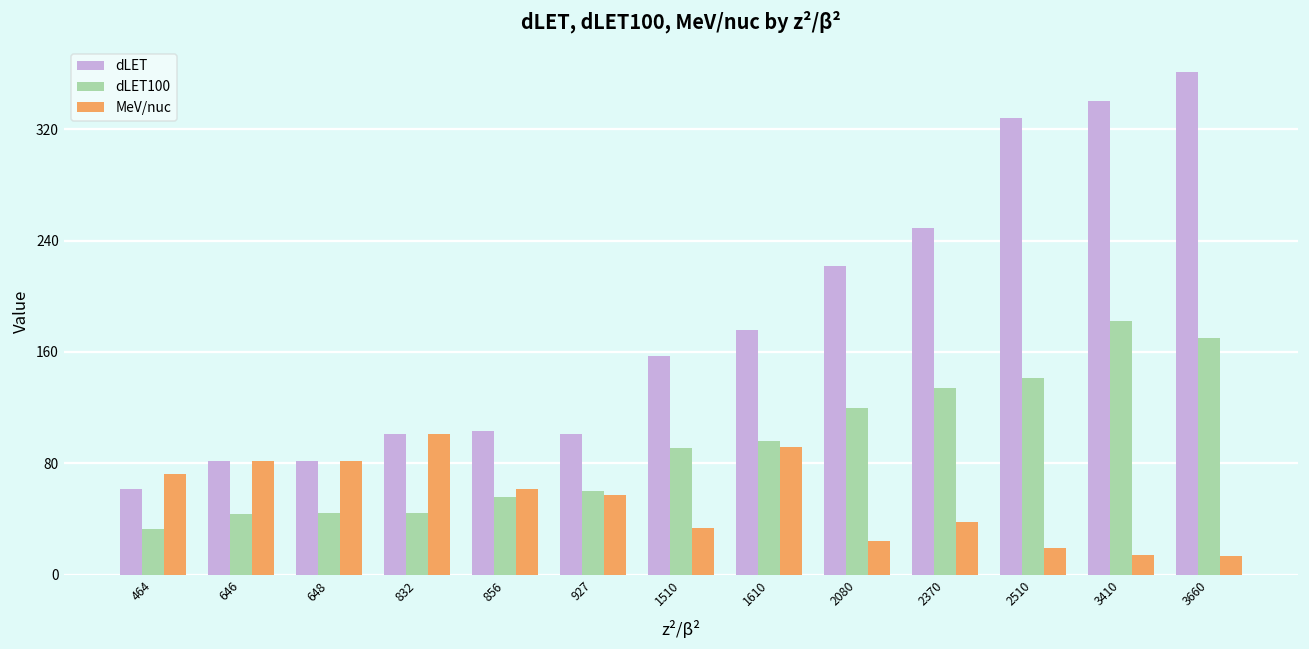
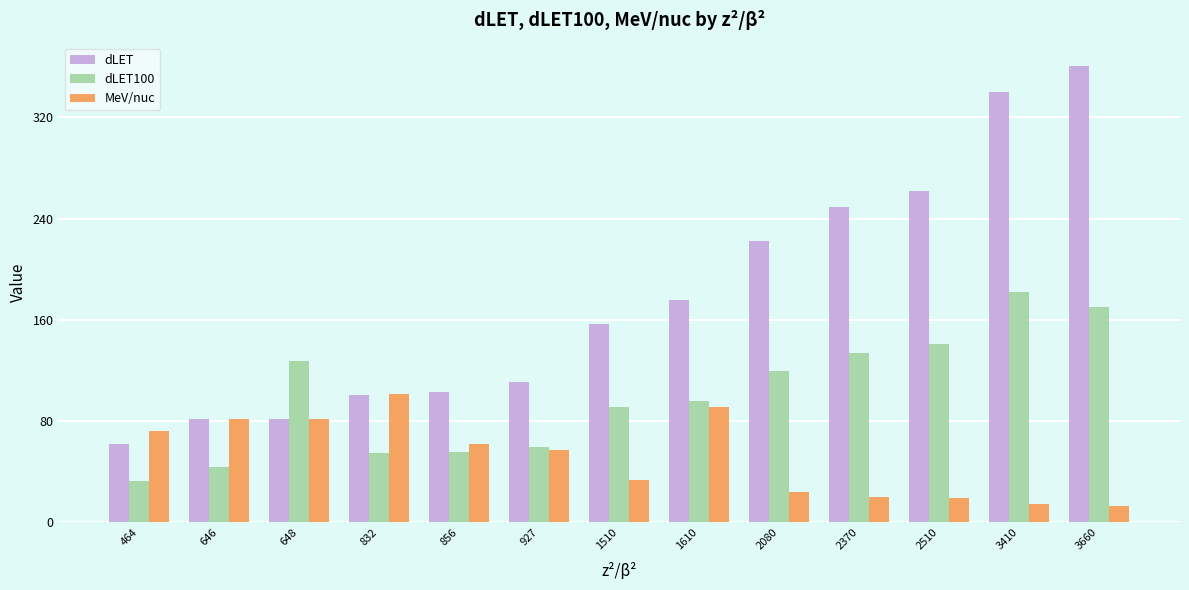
  {
    "dLET": {
      "464": 62,
      "646": 82,
      "648": 82,
      "832": 101,
      "856": 103,
-     "927": 101,
+     "927": 111,
      "1510": 157,
      "1610": 176,
      "2080": 222,
      "2370": 249,
-     "2510": 328,
+     "2510": 262,
      "3410": 340,
      "3660": 361
    },
    "dLET100": {
      "464": 33,
      "646": 44,
-     "648": 44,
-     "832": 44,
+     "648": 128,
+     "832": 55,
      "856": 56,
      "927": 60,
      "1510": 91,
      "1610": 96,
      "2080": 120,
      "2370": 134,
      "2510": 141,
      "3410": 182,
      "3660": 170
    },
    "MeV/nuc": {
      "464": 72,
      "646": 82,
      "648": 82,
      "832": 101,
      "856": 62,
      "927": 57,
      "1510": 34,
      "1610": 92,
      "2080": 24,
-     "2370": 38,
+     "2370": 20,
      "2510": 19,
      "3410": 14,
      "3660": 13
    }
  }
